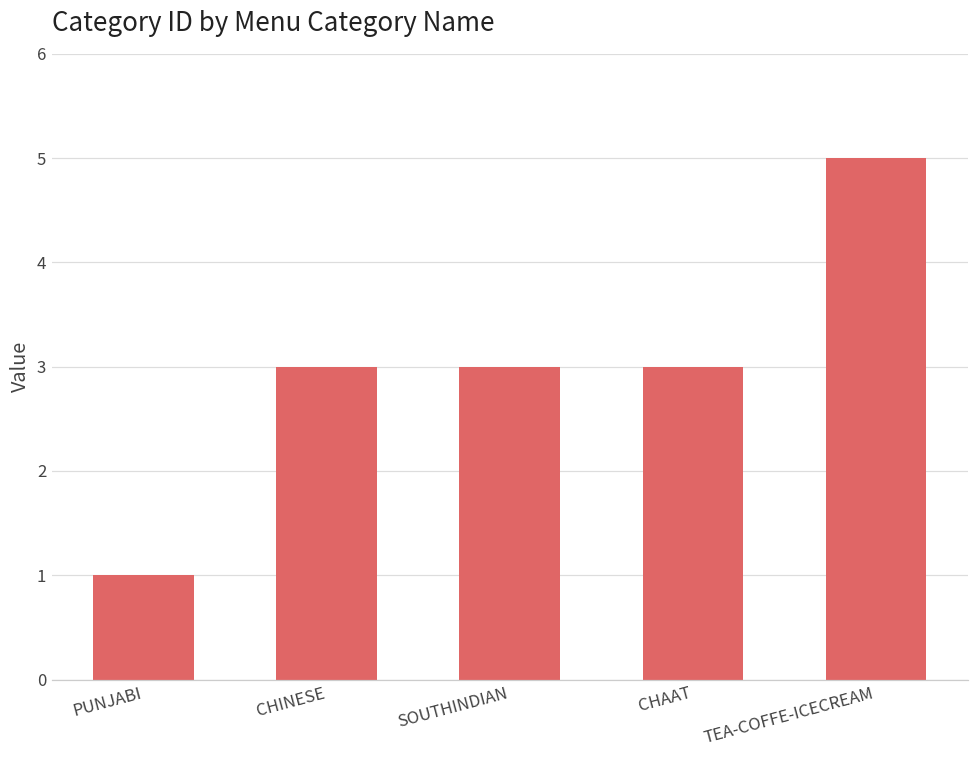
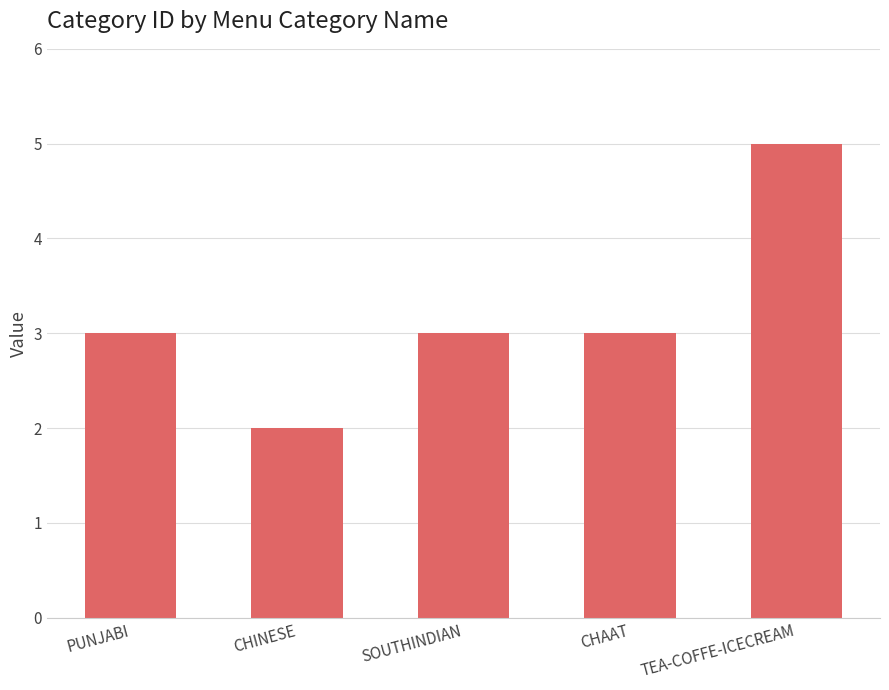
  {
-   "PUNJABI": 1,
-   "CHINESE": 3,
+   "PUNJABI": 3,
+   "CHINESE": 2,
    "SOUTHINDIAN": 3,
    "CHAAT": 3,
    "TEA-COFFE-ICECREAM": 5
  }
